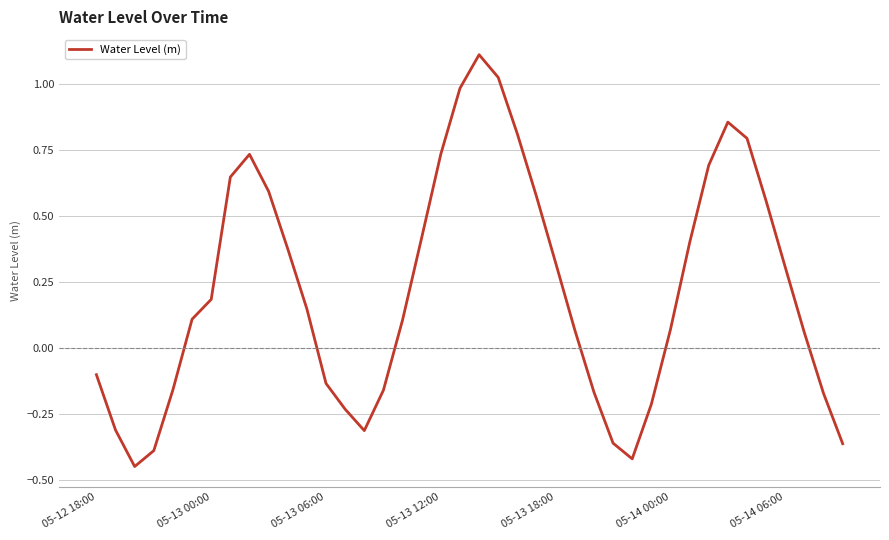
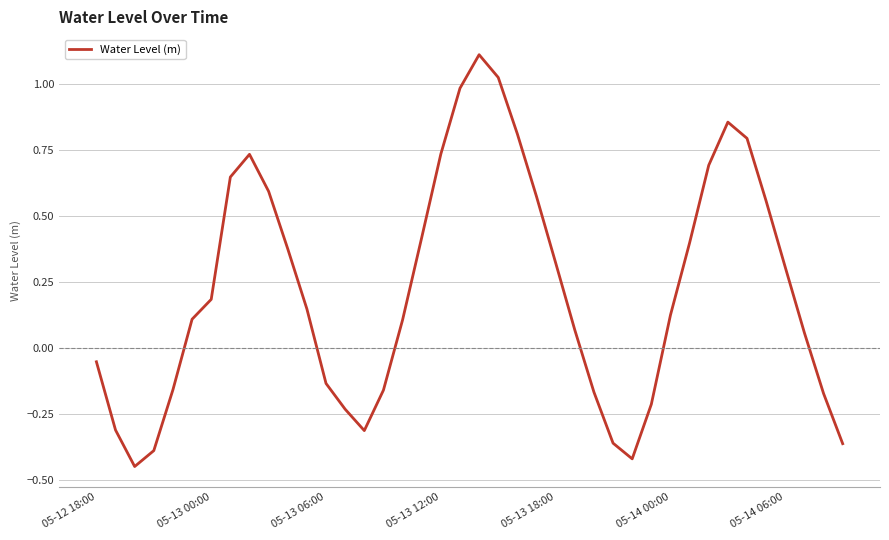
  {
-   "05-12 18:00": -0.10,
+   "05-12 18:00": -0.05,
    "05-13 00:00": 0.18,
    "05-13 06:00": -0.13,
    "05-13 12:00": 0.73,
    "05-13 18:00": 0.32,
-   "05-14 00:00": 0.07,
+   "05-14 00:00": 0.12,
    "05-14 06:00": 0.31
  }
